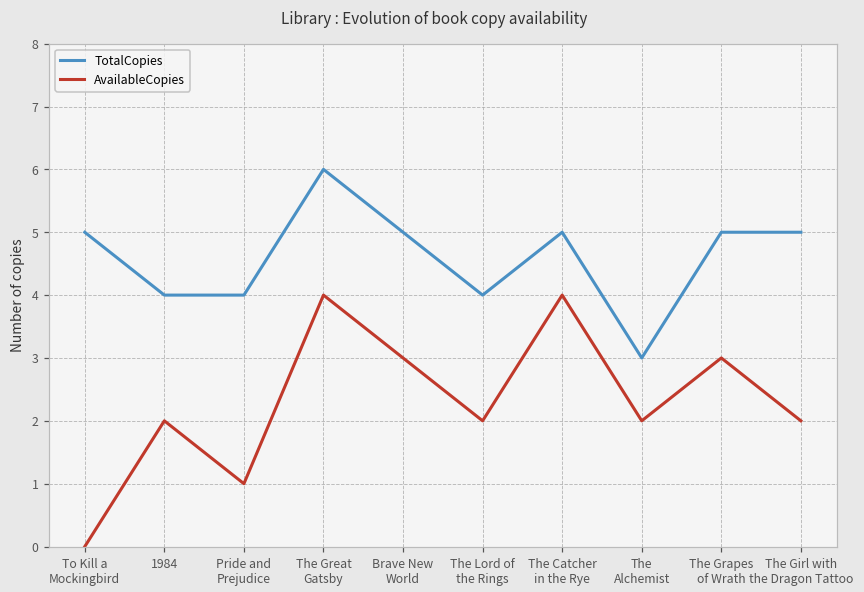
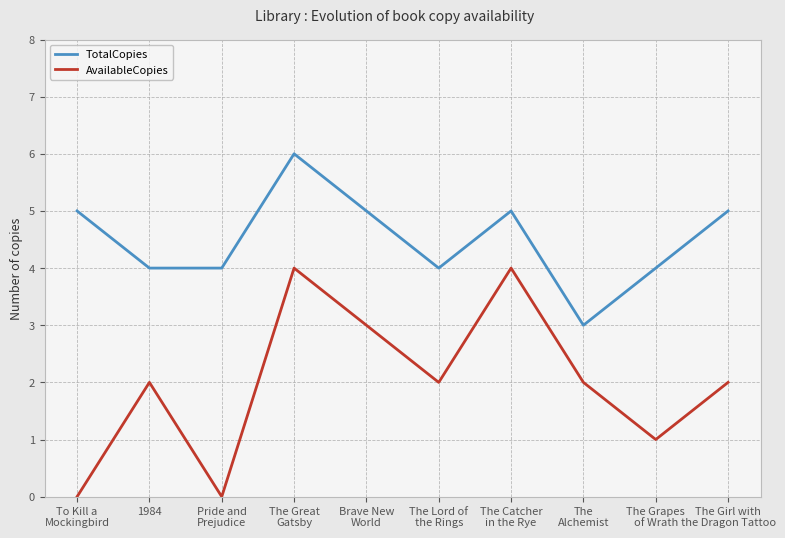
  {
    "TotalCopies": {
      "To Kill a Mockingbird": 5,
      "1984": 4,
      "Pride and Prejudice": 4,
      "The Great Gatsby": 6,
      "Brave New World": 5,
      "The Lord of the Rings": 4,
      "The Catcher in the Rye": 5,
      "The Alchemist": 3,
-     "The Grapes of Wrath": 5,
+     "The Grapes of Wrath": 4,
      "The Girl with the Dragon Tattoo": 5
    },
    "AvailableCopies": {
      "To Kill a Mockingbird": 0,
      "1984": 2,
-     "Pride and Prejudice": 1,
+     "Pride and Prejudice": 0,
      "The Great Gatsby": 4,
      "Brave New World": 3,
      "The Lord of the Rings": 2,
      "The Catcher in the Rye": 4,
      "The Alchemist": 2,
-     "The Grapes of Wrath": 3,
+     "The Grapes of Wrath": 1,
      "The Girl with the Dragon Tattoo": 2
    }
  }
